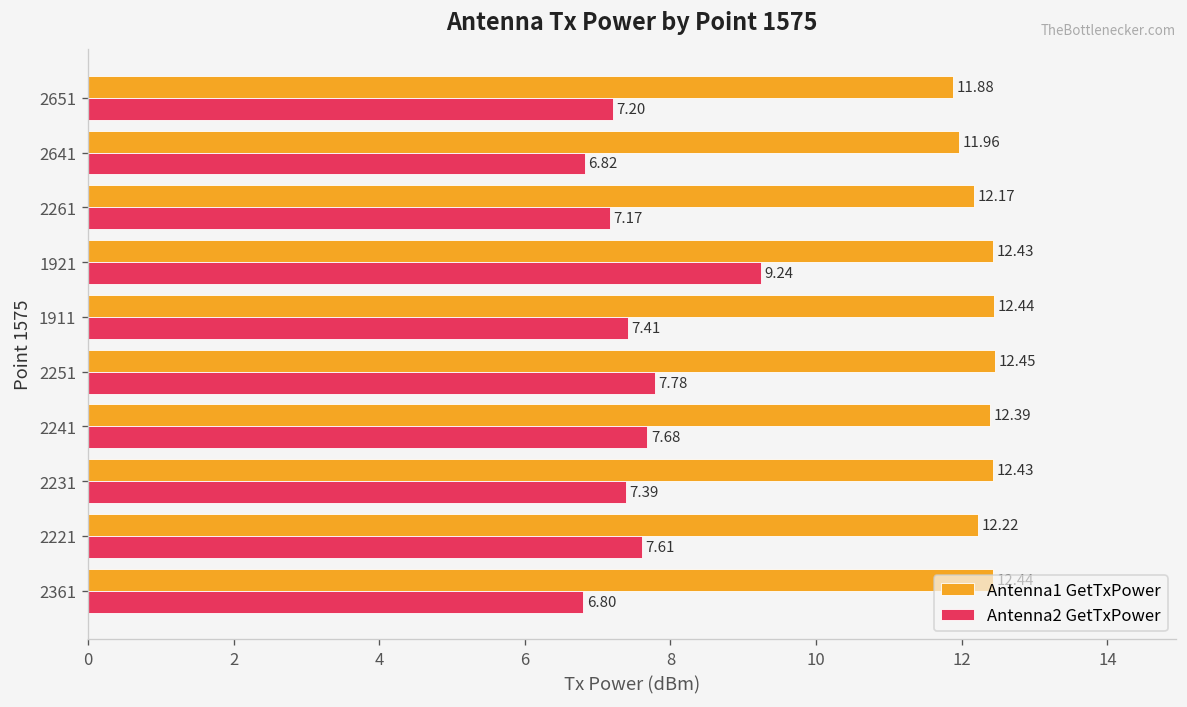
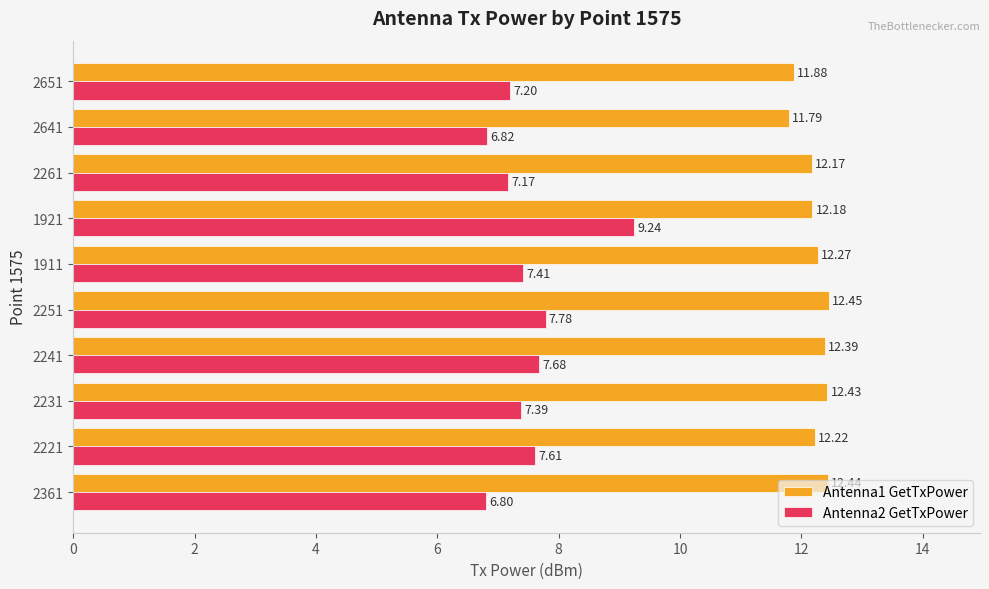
  {
    "Antenna1 GetTxPower": {
      "2651": 11.88,
-     "2641": 11.96,
+     "2641": 11.79,
      "2261": 12.17,
-     "1921": 12.43,
-     "1911": 12.44,
+     "1921": 12.18,
+     "1911": 12.27,
      "2251": 12.45,
      "2241": 12.39,
      "2231": 12.43,
      "2221": 12.22
    },
    "Antenna2 GetTxPower": {
      "2651": 7.20,
      "2641": 6.82,
      "2261": 7.17,
      "1921": 9.24,
      "1911": 7.41,
      "2251": 7.78,
      "2241": 7.68,
      "2231": 7.39,
      "2221": 7.61,
      "2361": 6.80
    }
  }
